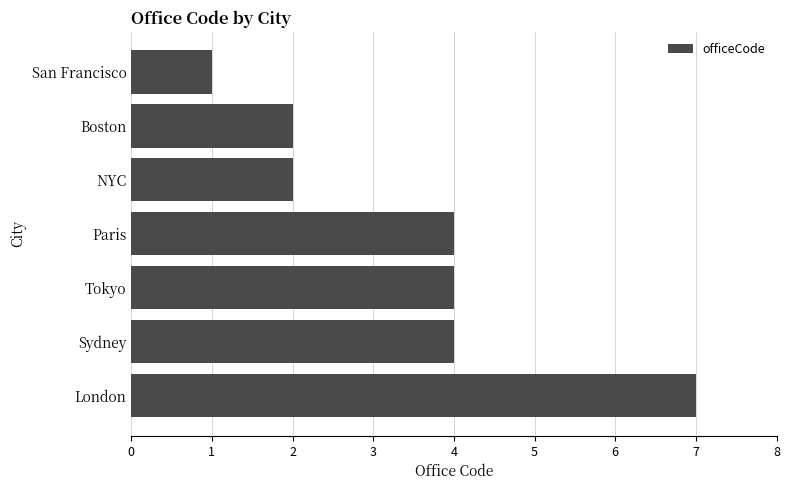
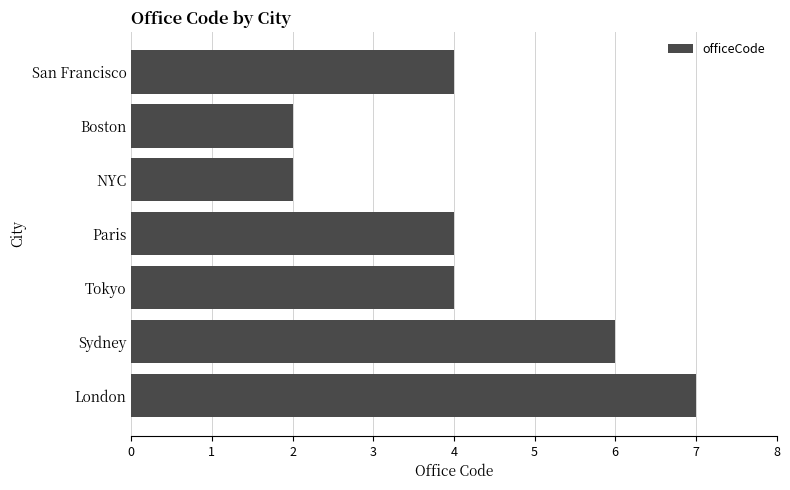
  {
-   "San Francisco": 1,
+   "San Francisco": 4,
    "Boston": 2,
    "NYC": 2,
    "Paris": 4,
    "Tokyo": 4,
-   "Sydney": 4,
+   "Sydney": 6,
    "London": 7
  }
